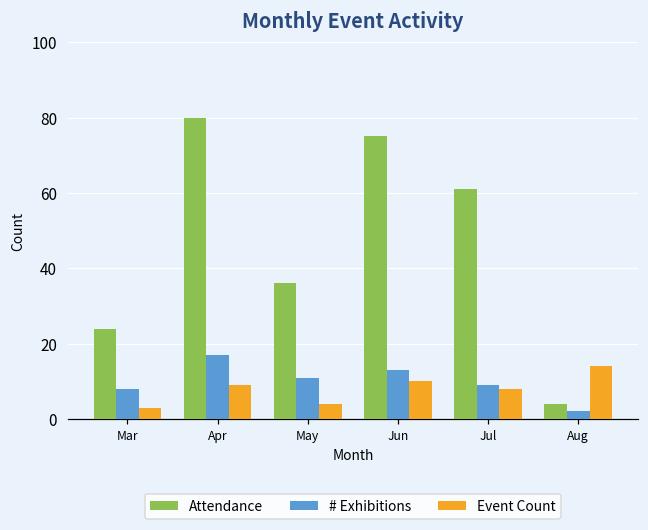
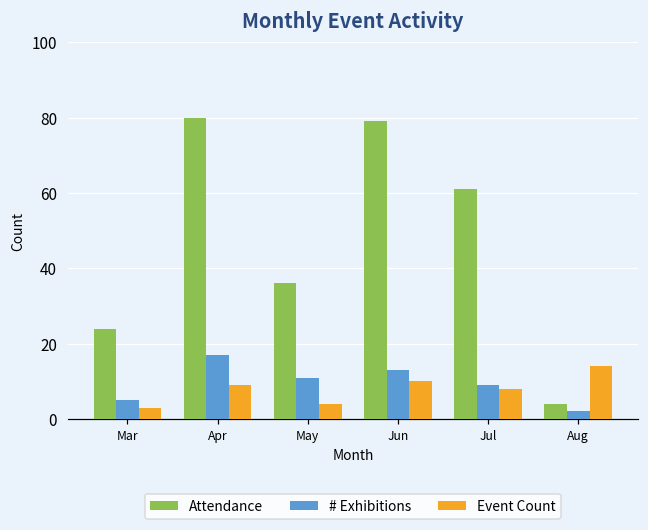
  {
    "Attendance": {
      "Mar": 24,
      "Apr": 80,
      "May": 36,
-     "Jun": 75,
+     "Jun": 79,
      "Jul": 61,
      "Aug": 4
    },
    "# Exhibitions": {
-     "Mar": 8,
+     "Mar": 5,
      "Apr": 17,
      "May": 11,
      "Jun": 13,
      "Jul": 9,
      "Aug": 2
    },
    "Event Count": {
      "Mar": 3,
      "Apr": 9,
      "May": 4,
      "Jun": 10,
      "Jul": 8,
      "Aug": 14
    }
  }
